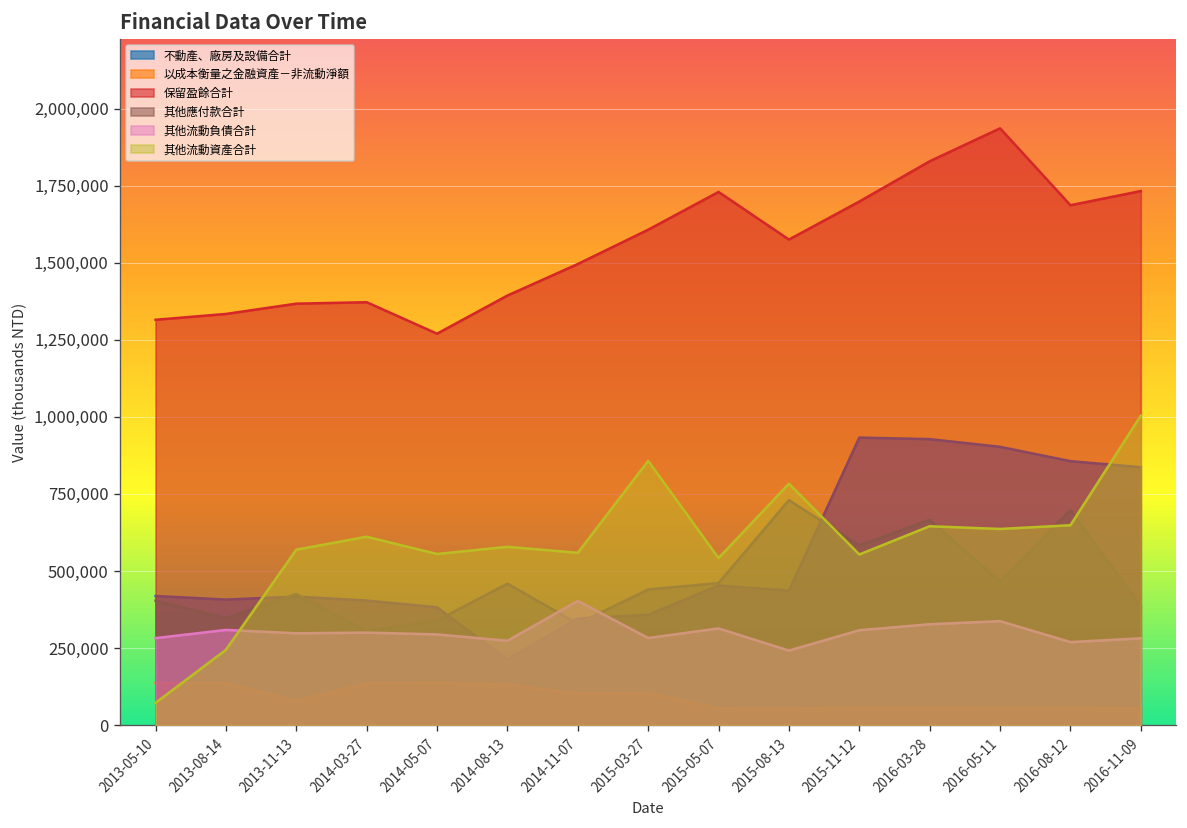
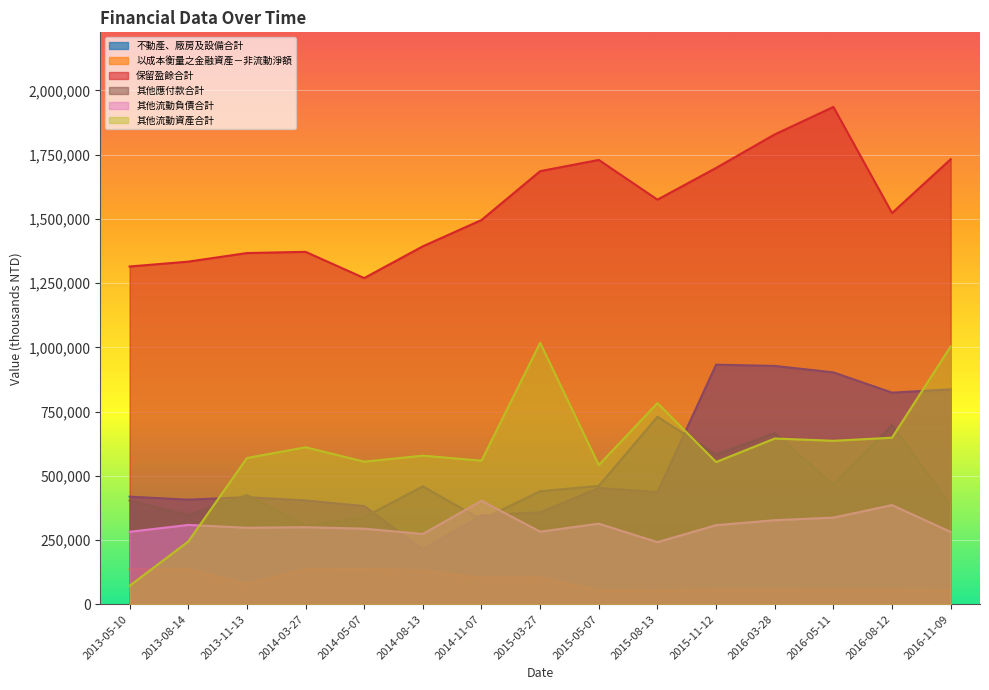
  {
    "不動產、廠房及設備合計": {
      "2013-05-10": "420,000",
      "2013-08-14": "410,000",
      "2014-03-27": "400,000",
      "2014-05-07": "380,000",
      "2014-08-13": "210,000",
      "2014-11-07": "350,000",
      "2015-03-27": "360,000",
      "2015-08-13": "440,000",
      "2015-11-12": "930,000",
      "2016-03-28": "930,000",
      "2016-05-11": "900,000",
-     "2016-08-12": "860,000",
+     "2016-08-12": "820,000",
      "2016-11-09": "840,000"
    },
    "以成本衡量之金融資產－非流動淨額": {
      "2013-05-10": "140,000",
      "2013-08-14": "140,000",
      "2013-11-13": "80,000",
      "2014-03-27": "140,000",
      "2014-05-07": "140,000",
      "2014-08-13": "130,000",
      "2014-11-07": "100,000",
      "2015-03-27": "100,000",
      "2015-05-07": "50,000",
      "2015-08-13": "50,000",
      "2015-11-12": "60,000",
      "2016-03-28": "60,000",
      "2016-05-11": "60,000",
      "2016-08-12": "60,000",
      "2016-11-09": "50,000"
    },
    "保留盈餘合計": {
      "2013-05-10": "1,310,000",
      "2013-08-14": "1,330,000",
      "2013-11-13": "1,370,000",
      "2014-03-27": "1,370,000",
      "2014-05-07": "1,270,000",
      "2014-08-13": "1,390,000",
      "2014-11-07": "1,500,000",
-     "2015-03-27": "1,610,000",
+     "2015-03-27": "1,690,000",
      "2015-05-07": "1,730,000",
      "2015-08-13": "1,580,000",
      "2015-11-12": "1,700,000",
      "2016-03-28": "1,830,000",
      "2016-05-11": "1,940,000",
-     "2016-08-12": "1,690,000",
+     "2016-08-12": "1,520,000",
      "2016-11-09": "1,730,000"
    },
    "其他應付款合計": {
      "2013-05-10": "400,000",
      "2013-08-14": "350,000",
      "2014-05-07": "340,000",
      "2014-08-13": "460,000",
      "2014-11-07": "330,000",
      "2015-03-27": "440,000",
      "2015-08-13": "730,000",
      "2015-11-12": "580,000",
      "2016-03-28": "670,000",
      "2016-05-11": "470,000",
      "2016-08-12": "700,000",
      "2016-11-09": "380,000"
    },
    "其他流動負債合計": {
      "2013-05-10": "280,000",
      "2013-08-14": "310,000",
      "2013-11-13": "300,000",
      "2014-05-07": "290,000",
      "2014-08-13": "270,000",
      "2014-11-07": "400,000",
      "2015-03-27": "280,000",
      "2015-05-07": "310,000",
      "2015-08-13": "240,000",
      "2015-11-12": "310,000",
      "2016-03-28": "330,000",
      "2016-05-11": "340,000",
-     "2016-08-12": "270,000",
+     "2016-08-12": "390,000",
      "2016-11-09": "280,000"
    },
    "其他流動資產合計": {
      "2013-05-10": "70,000",
      "2013-08-14": "240,000",
      "2013-11-13": "570,000",
      "2014-03-27": "610,000",
      "2014-05-07": "560,000",
      "2014-08-13": "580,000",
      "2014-11-07": "560,000",
-     "2015-03-27": "860,000",
+     "2015-03-27": "1,020,000",
      "2015-05-07": "540,000",
      "2015-08-13": "780,000",
      "2015-11-12": "550,000",
      "2016-03-28": "650,000",
      "2016-05-11": "640,000",
      "2016-08-12": "650,000",
      "2016-11-09": "1,000,000"
    }
  }
